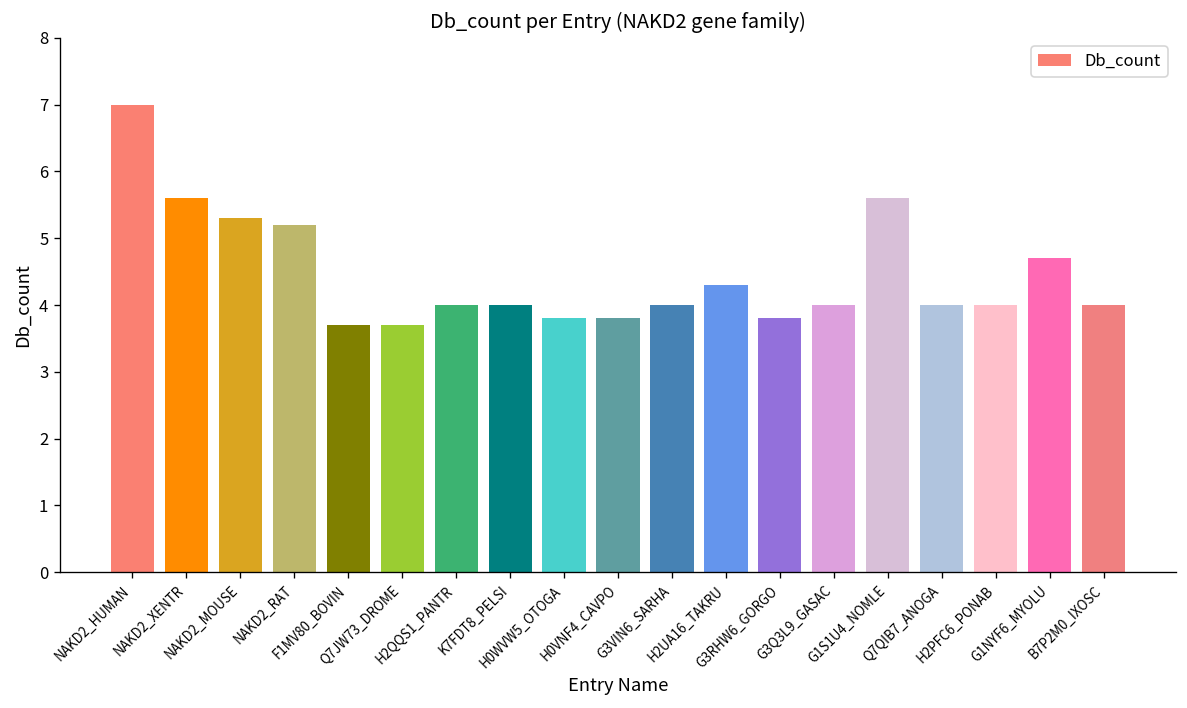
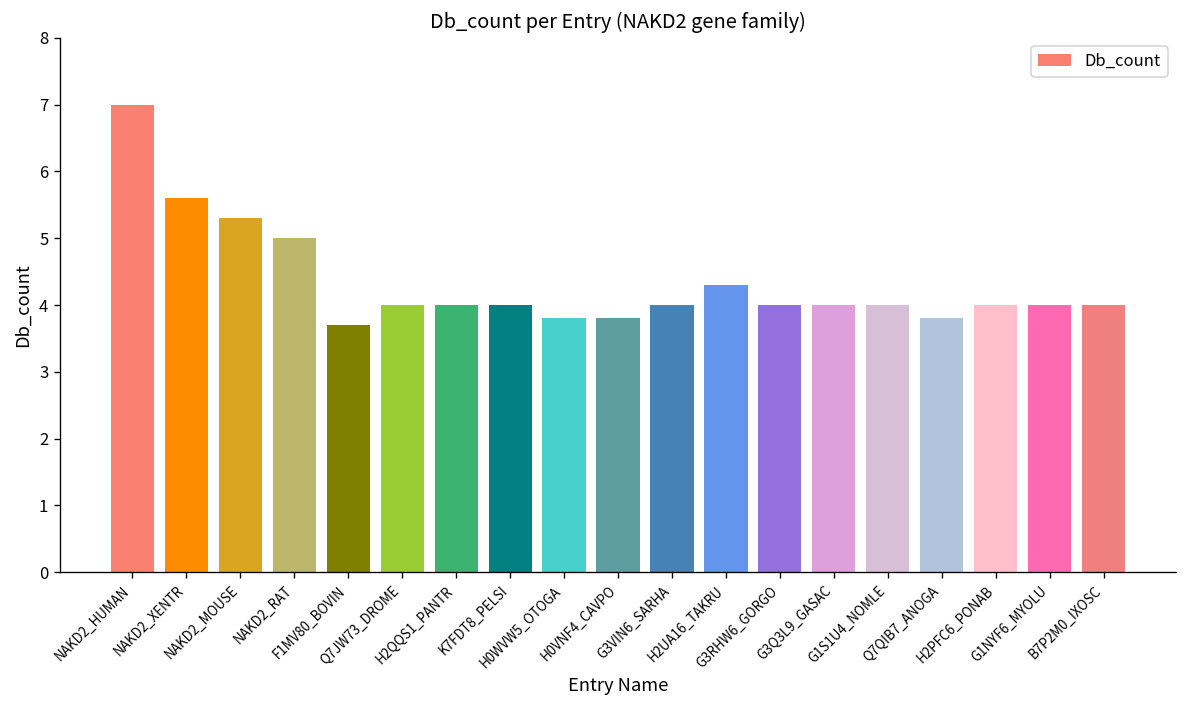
  {
    "NAKD2_HUMAN": 7.0,
    "NAKD2_XENTR": 5.6,
    "NAKD2_MOUSE": 5.3,
-   "NAKD2_RAT": 5.2,
+   "NAKD2_RAT": 5.0,
    "F1MV80_BOVIN": 3.7,
-   "Q7JW73_DROME": 3.7,
+   "Q7JW73_DROME": 4.0,
    "H2QQS1_PANTR": 4.0,
    "K7FDT8_PELSI": 4.0,
    "H0WVW5_OTOGA": 3.8,
    "H0VNF4_CAVPO": 3.8,
    "G3VIN6_SARHA": 4.0,
    "H2UA16_TAKRU": 4.3,
-   "G3RHW6_GORGO": 3.8,
+   "G3RHW6_GORGO": 4.0,
    "G3Q3L9_GASAC": 4.0,
-   "G1S1U4_NOMLE": 5.6,
-   "Q7QIB7_ANOGA": 4.0,
+   "G1S1U4_NOMLE": 4.0,
+   "Q7QIB7_ANOGA": 3.8,
    "H2PFC6_PONAB": 4.0,
-   "G1NYF6_MYOLU": 4.7,
+   "G1NYF6_MYOLU": 4.0,
    "B7P2M0_IXOSC": 4.0
  }
